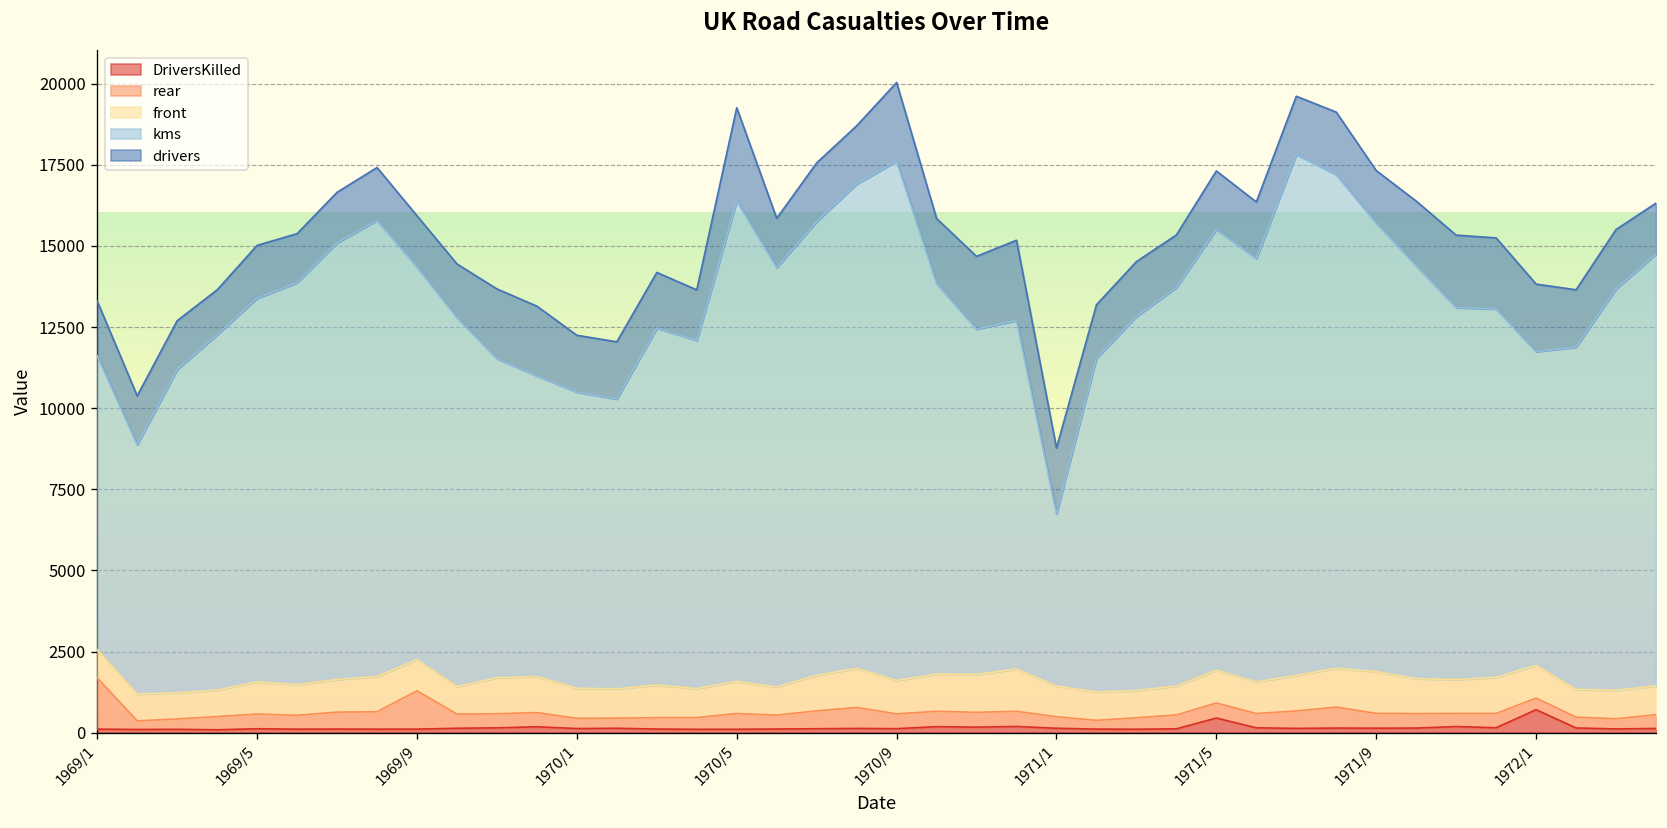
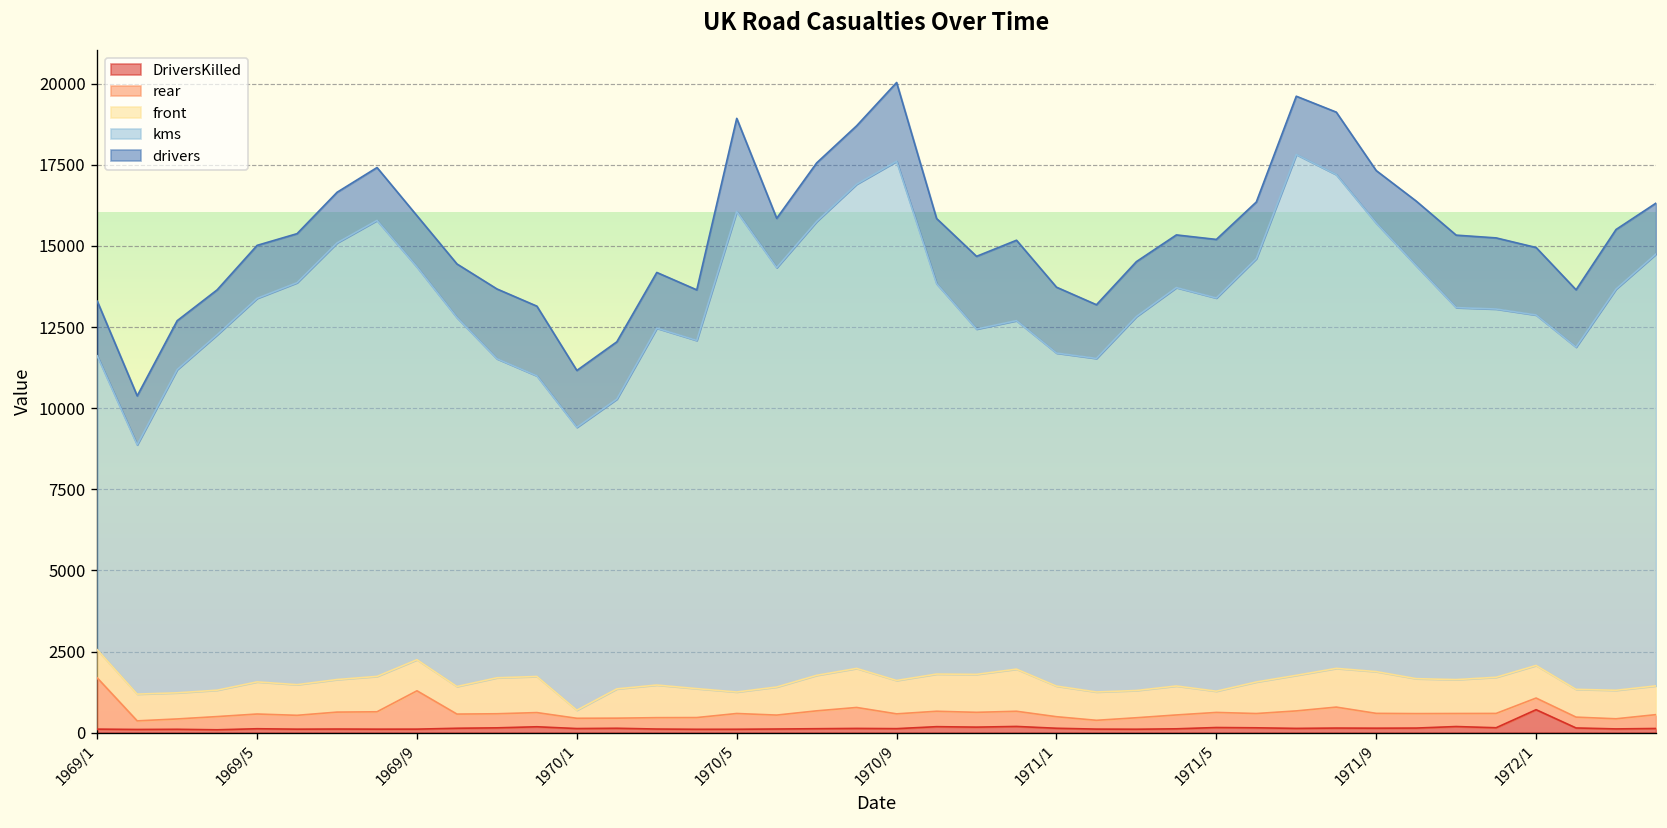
  {
    "DriversKilled": {
      "1969/1": 100,
      "1969/5": 100,
      "1969/9": 100,
      "1970/1": 100,
      "1970/5": 100,
      "1970/9": 100,
      "1971/1": 100,
-     "1971/5": 400,
+     "1971/5": 200,
      "1971/9": 100,
      "1972/1": 700
    },
    "rear": {
      "1969/1": 1600,
      "1969/5": 500,
      "1969/9": 1200,
      "1970/1": 300,
      "1970/5": 500,
      "1970/9": 500,
      "1971/1": 400,
      "1971/5": 500,
      "1971/9": 500,
      "1972/1": 400
    },
    "front": {
      "1969/1": 900,
      "1969/5": 1000,
      "1969/9": 1000,
-     "1970/1": 900,
-     "1970/5": 1000,
+     "1970/1": 300,
+     "1970/5": 700,
      "1970/9": 1000,
      "1971/1": 900,
-     "1971/5": 1000,
+     "1971/5": 700,
      "1971/9": 1300,
      "1972/1": 1000
    },
    "kms": {
      "1969/1": 9100,
      "1969/5": 11800,
      "1969/9": 12100,
-     "1970/1": 9100,
+     "1970/1": 8700,
      "1970/5": 14800,
      "1970/9": 16000,
-     "1971/1": 5300,
-     "1971/5": 13600,
+     "1971/1": 10300,
+     "1971/5": 12100,
      "1971/9": 13800,
-     "1972/1": 9700
+     "1972/1": 10800
    },
    "drivers": {
      "1969/1": 1700,
      "1969/5": 1600,
      "1969/9": 1600,
      "1970/1": 1800,
      "1970/5": 2900,
      "1970/9": 2400,
      "1971/1": 2000,
      "1971/5": 1800,
      "1971/9": 1600,
      "1972/1": 2100
    }
  }
